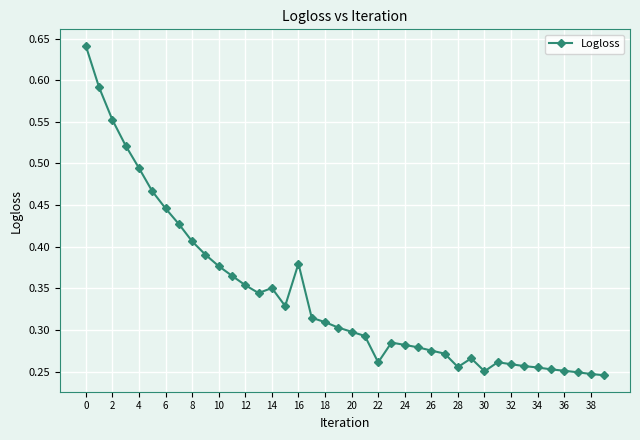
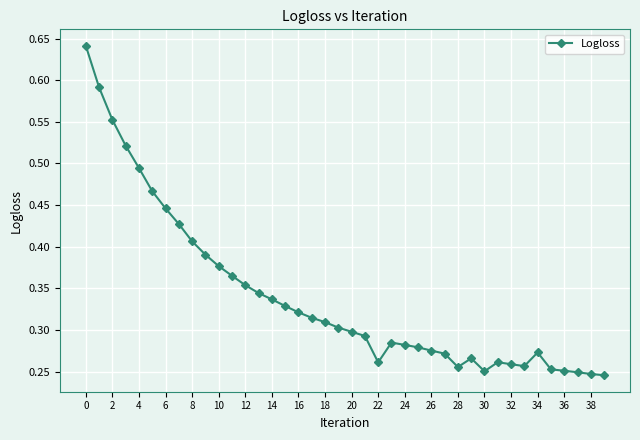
  {
    "0": 0.64,
    "2": 0.55,
    "4": 0.49,
    "6": 0.45,
    "8": 0.41,
    "10": 0.38,
    "12": 0.35,
-   "14": 0.35,
-   "16": 0.38,
+   "14": 0.34,
+   "16": 0.32,
    "18": 0.31,
    "20": 0.30,
    "22": 0.26,
    "24": 0.28,
    "26": 0.28,
    "28": 0.26,
    "30": 0.25,
    "32": 0.26,
-   "34": 0.26,
+   "34": 0.27,
    "36": 0.25,
    "38": 0.25
  }
